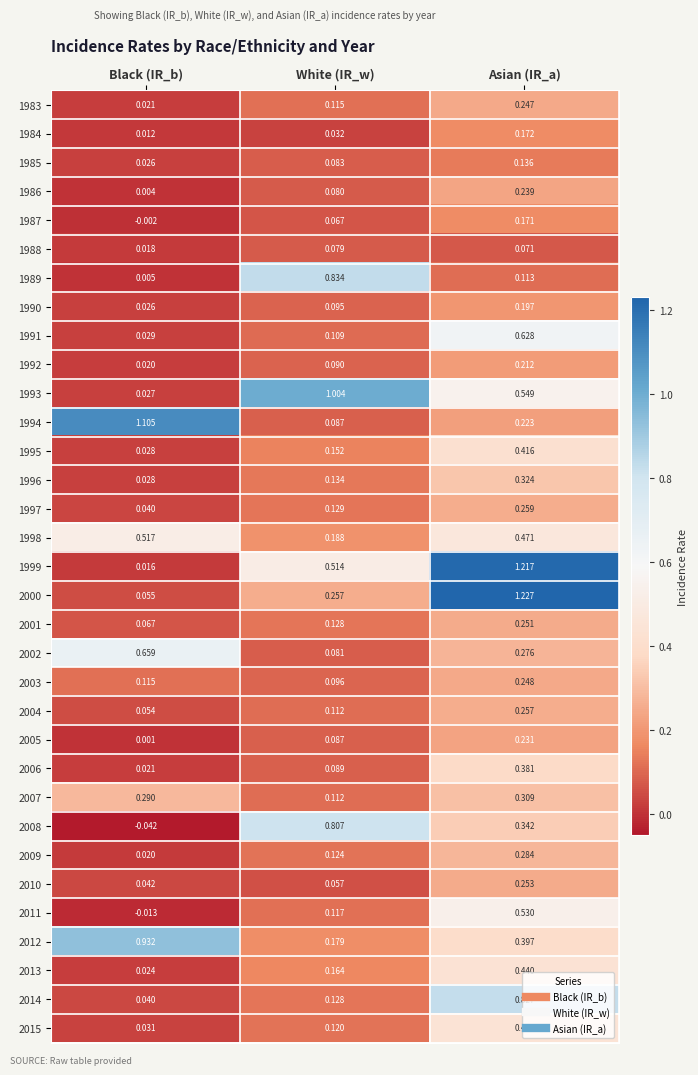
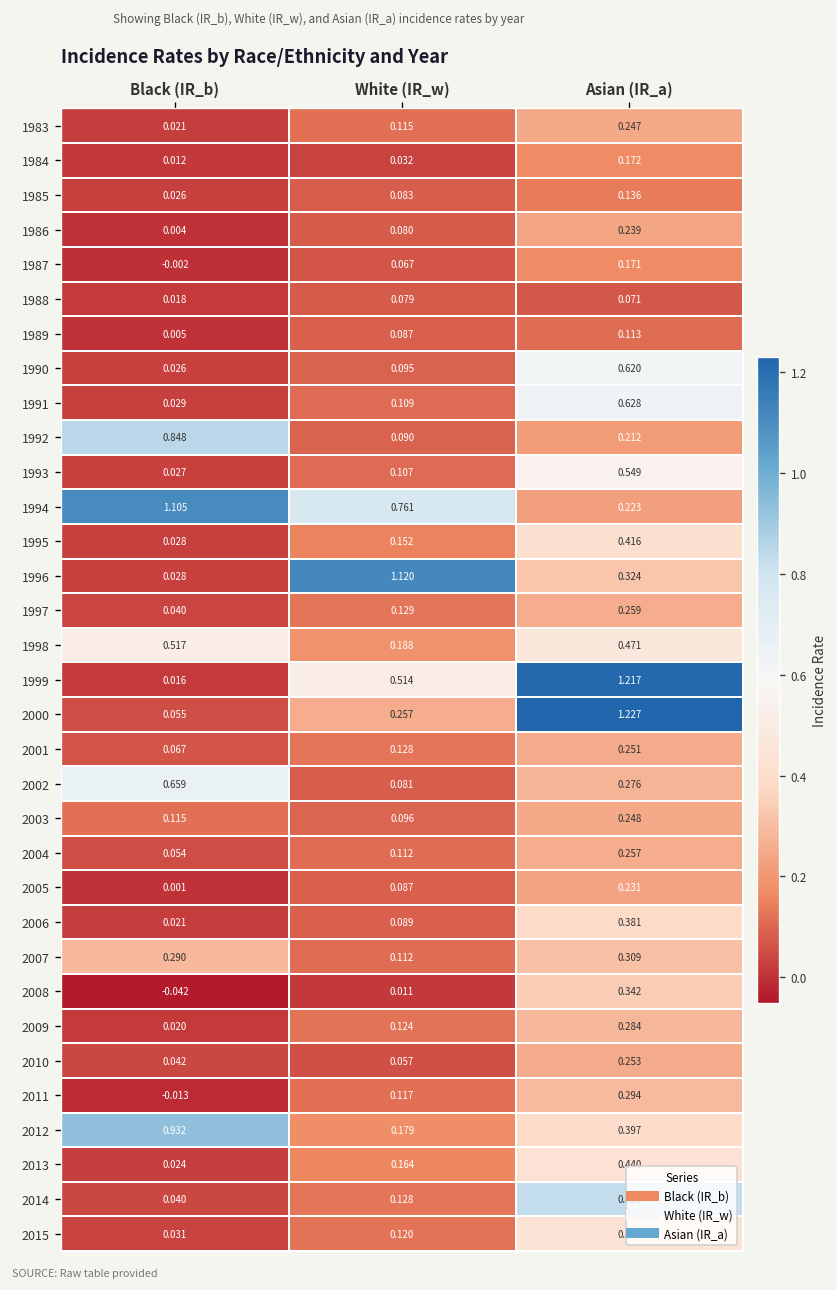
  {
    "1983": {
      "Black (IR_b)": 0.021,
      "White (IR_w)": 0.115,
      "Asian (IR_a)": 0.247
    },
    "1984": {
      "Black (IR_b)": 0.012,
      "White (IR_w)": 0.032,
      "Asian (IR_a)": 0.172
    },
    "1985": {
      "Black (IR_b)": 0.026,
      "White (IR_w)": 0.083,
      "Asian (IR_a)": 0.136
    },
    "1986": {
      "Black (IR_b)": 0.004,
      "White (IR_w)": 0.080,
      "Asian (IR_a)": 0.239
    },
    "1987": {
      "Black (IR_b)": -0.002,
      "White (IR_w)": 0.067,
      "Asian (IR_a)": 0.171
    },
    "1988": {
      "Black (IR_b)": 0.018,
      "White (IR_w)": 0.079,
      "Asian (IR_a)": 0.071
    },
    "1989": {
      "Black (IR_b)": 0.005,
-     "White (IR_w)": 0.834,
+     "White (IR_w)": 0.087,
      "Asian (IR_a)": 0.113
    },
    "1990": {
      "Black (IR_b)": 0.026,
      "White (IR_w)": 0.095,
-     "Asian (IR_a)": 0.197
+     "Asian (IR_a)": 0.620
    },
    "1991": {
      "Black (IR_b)": 0.029,
      "White (IR_w)": 0.109,
      "Asian (IR_a)": 0.628
    },
    "1992": {
-     "Black (IR_b)": 0.020,
+     "Black (IR_b)": 0.848,
      "White (IR_w)": 0.090,
      "Asian (IR_a)": 0.212
    },
    "1993": {
      "Black (IR_b)": 0.027,
-     "White (IR_w)": 1.004,
+     "White (IR_w)": 0.107,
      "Asian (IR_a)": 0.549
    },
    "1994": {
      "Black (IR_b)": 1.105,
-     "White (IR_w)": 0.087,
+     "White (IR_w)": 0.761,
      "Asian (IR_a)": 0.223
    },
    "1995": {
      "Black (IR_b)": 0.028,
      "White (IR_w)": 0.152,
      "Asian (IR_a)": 0.416
    },
    "1996": {
      "Black (IR_b)": 0.028,
-     "White (IR_w)": 0.134,
+     "White (IR_w)": 1.120,
      "Asian (IR_a)": 0.324
    },
    "1997": {
      "Black (IR_b)": 0.040,
      "White (IR_w)": 0.129,
      "Asian (IR_a)": 0.259
    },
    "1998": {
      "Black (IR_b)": 0.517,
      "White (IR_w)": 0.188,
      "Asian (IR_a)": 0.471
    },
    "1999": {
      "Black (IR_b)": 0.016,
      "White (IR_w)": 0.514,
      "Asian (IR_a)": 1.217
    },
    "2000": {
      "Black (IR_b)": 0.055,
      "White (IR_w)": 0.257,
      "Asian (IR_a)": 1.227
    },
    "2001": {
      "Black (IR_b)": 0.067,
      "White (IR_w)": 0.128,
      "Asian (IR_a)": 0.251
    },
    "2002": {
      "Black (IR_b)": 0.659,
      "White (IR_w)": 0.081,
      "Asian (IR_a)": 0.276
    },
    "2003": {
      "Black (IR_b)": 0.115,
      "White (IR_w)": 0.096,
      "Asian (IR_a)": 0.248
    },
    "2004": {
      "Black (IR_b)": 0.054,
      "White (IR_w)": 0.112,
      "Asian (IR_a)": 0.257
    },
    "2005": {
      "Black (IR_b)": 0.001,
      "White (IR_w)": 0.087,
      "Asian (IR_a)": 0.231
    },
    "2006": {
      "Black (IR_b)": 0.021,
      "White (IR_w)": 0.089,
      "Asian (IR_a)": 0.381
    },
    "2007": {
      "Black (IR_b)": 0.290,
      "White (IR_w)": 0.112,
      "Asian (IR_a)": 0.309
    },
    "2008": {
      "Black (IR_b)": -0.042,
-     "White (IR_w)": 0.807,
+     "White (IR_w)": 0.011,
      "Asian (IR_a)": 0.342
    },
    "2009": {
      "Black (IR_b)": 0.020,
      "White (IR_w)": 0.124,
      "Asian (IR_a)": 0.284
    },
    "2010": {
      "Black (IR_b)": 0.042,
      "White (IR_w)": 0.057,
      "Asian (IR_a)": 0.253
    },
    "2011": {
      "Black (IR_b)": -0.013,
      "White (IR_w)": 0.117,
-     "Asian (IR_a)": 0.530
+     "Asian (IR_a)": 0.294
    },
    "2012": {
      "Black (IR_b)": 0.932,
      "White (IR_w)": 0.179,
      "Asian (IR_a)": 0.397
    },
    "2013": {
      "Black (IR_b)": 0.024,
      "White (IR_w)": 0.164
    },
    "2014": {
      "Black (IR_b)": 0.040,
      "White (IR_w)": 0.128
    },
    "2015": {
      "Black (IR_b)": 0.031,
      "White (IR_w)": 0.120
    }
  }
